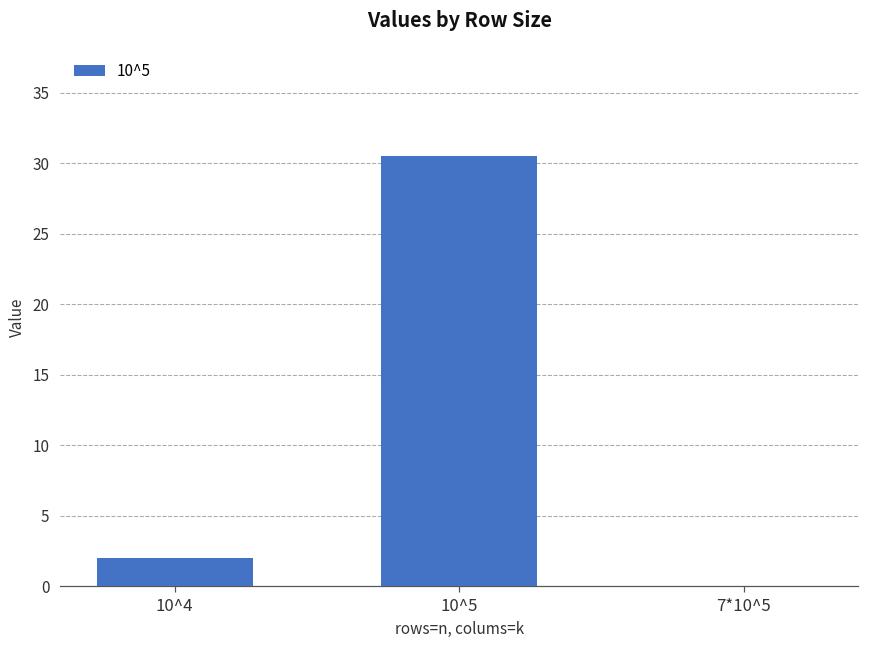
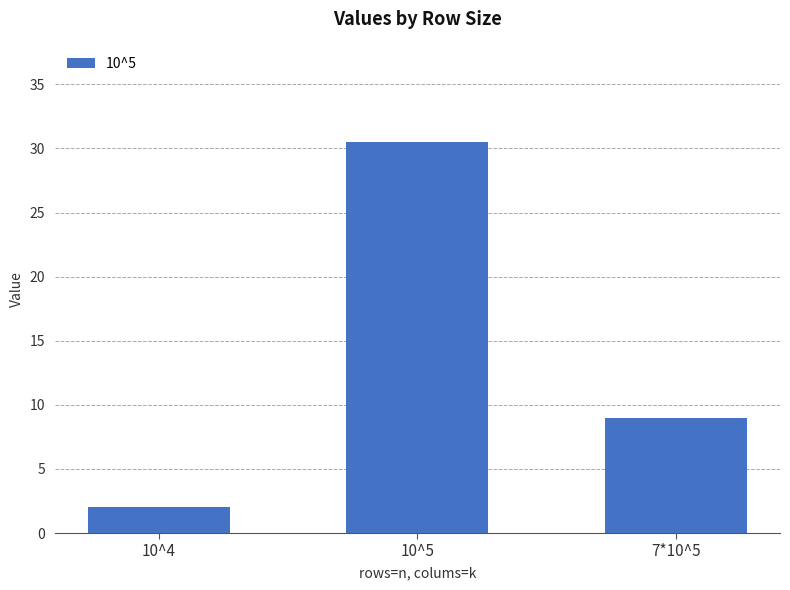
  {
    "10^4": 2,
    "10^5": 30.5,
-   "7*10^5": 0
+   "7*10^5": 9
  }
